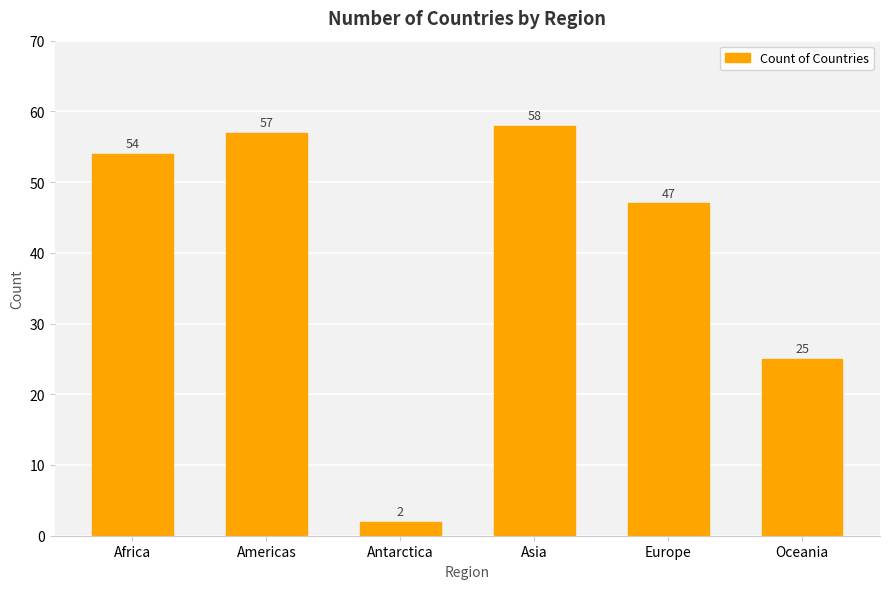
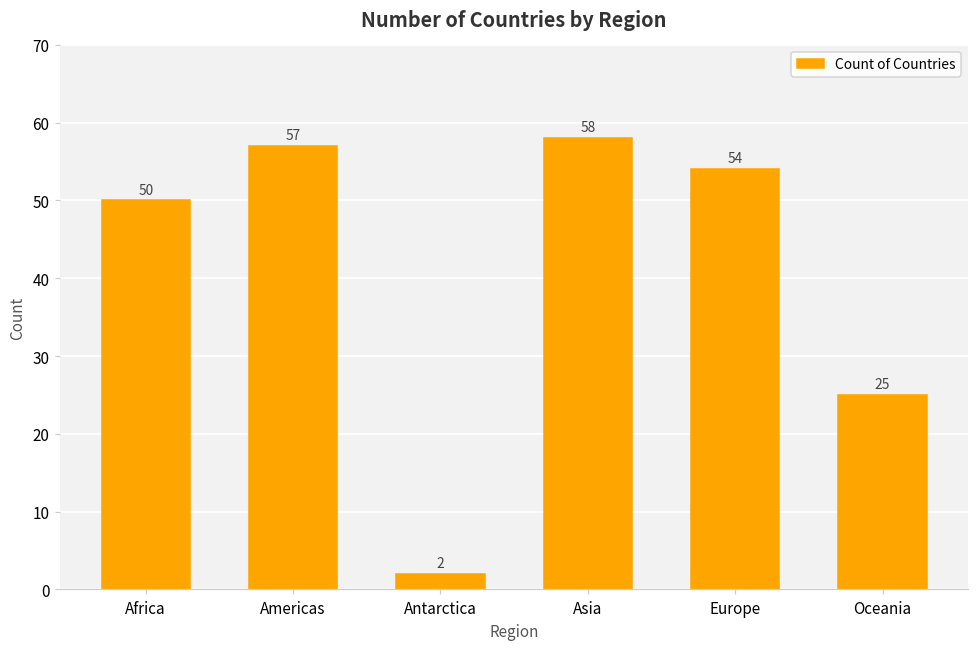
  {
-   "Africa": 54,
+   "Africa": 50,
    "Americas": 57,
    "Antarctica": 2,
    "Asia": 58,
-   "Europe": 47,
+   "Europe": 54,
    "Oceania": 25
  }
